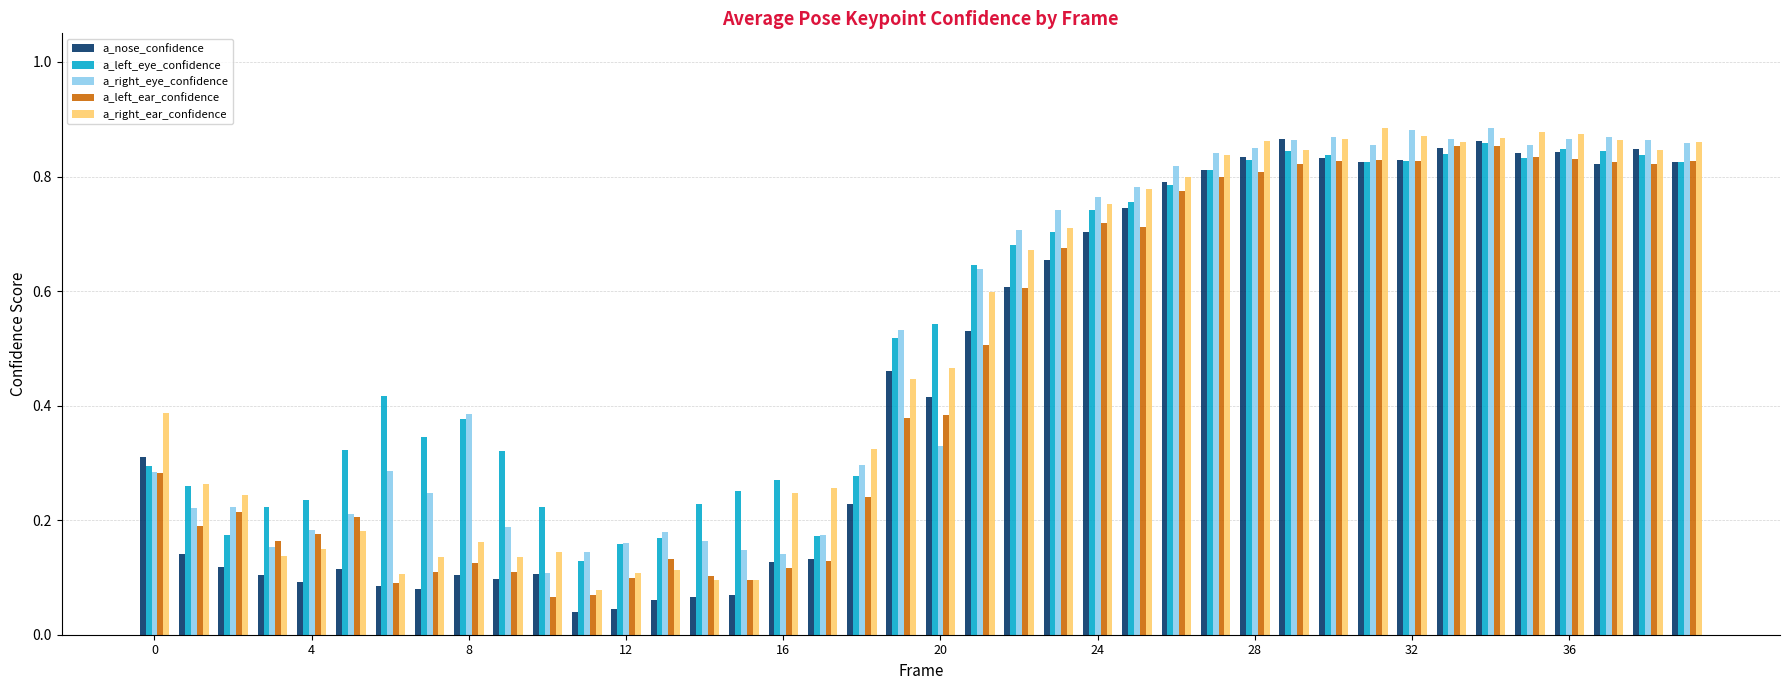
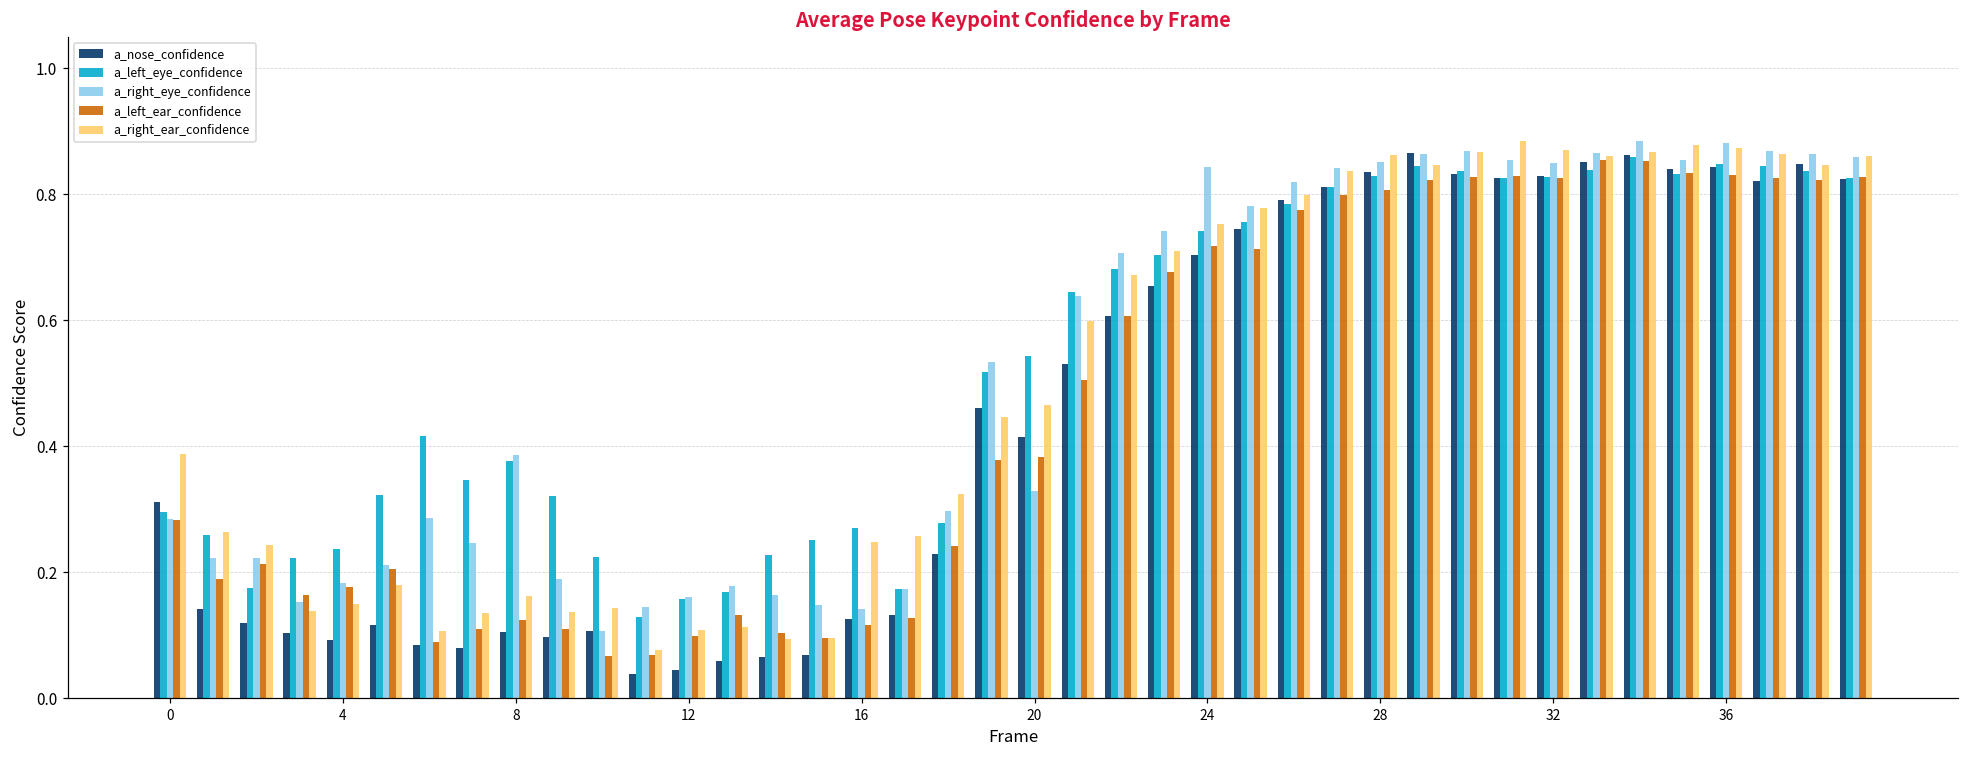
  {
    "a_right_eye_confidence": {
      "0": 0.28,
      "4": 0.18,
      "8": 0.39,
      "12": 0.16,
      "16": 0.14,
      "20": 0.33,
-     "24": 0.76,
+     "24": 0.84,
      "28": 0.85,
-     "32": 0.88,
-     "36": 0.87
+     "32": 0.85,
+     "36": 0.88
    }
  }
